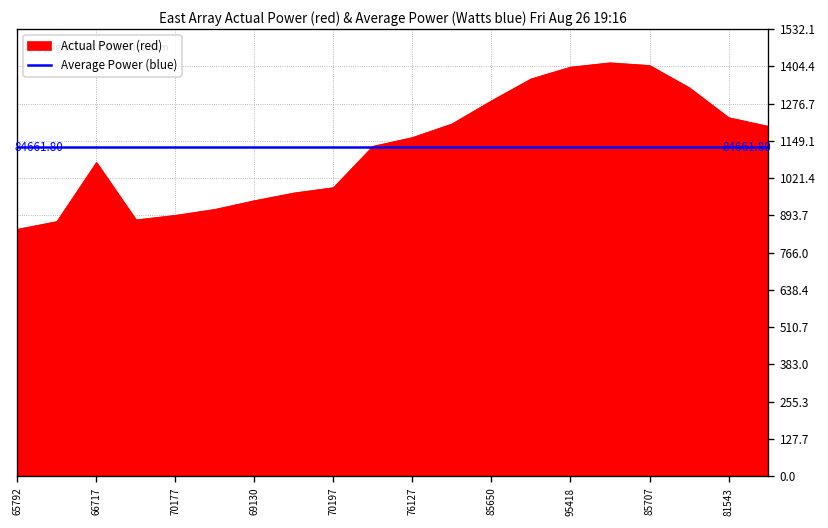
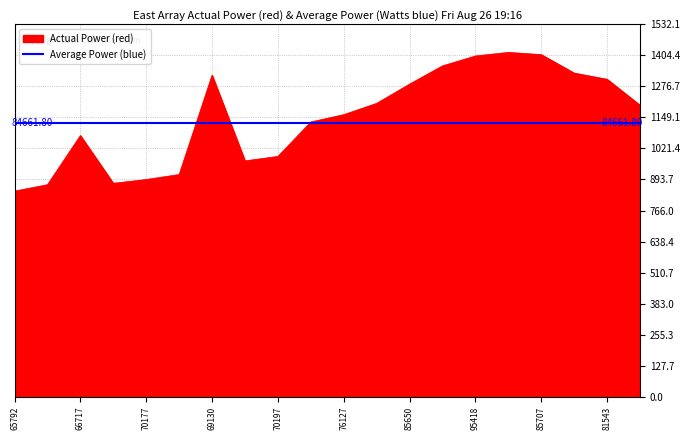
  {
    "65792": 850,
    "66717": 1070,
    "70177": 890,
-   "69130": 940,
+   "69130": 1320,
    "70197": 990,
    "76127": 1160,
    "85650": 1290,
    "95418": 1400,
    "85707": 1410,
-   "81543": 1230
+   "81543": 1310
  }
